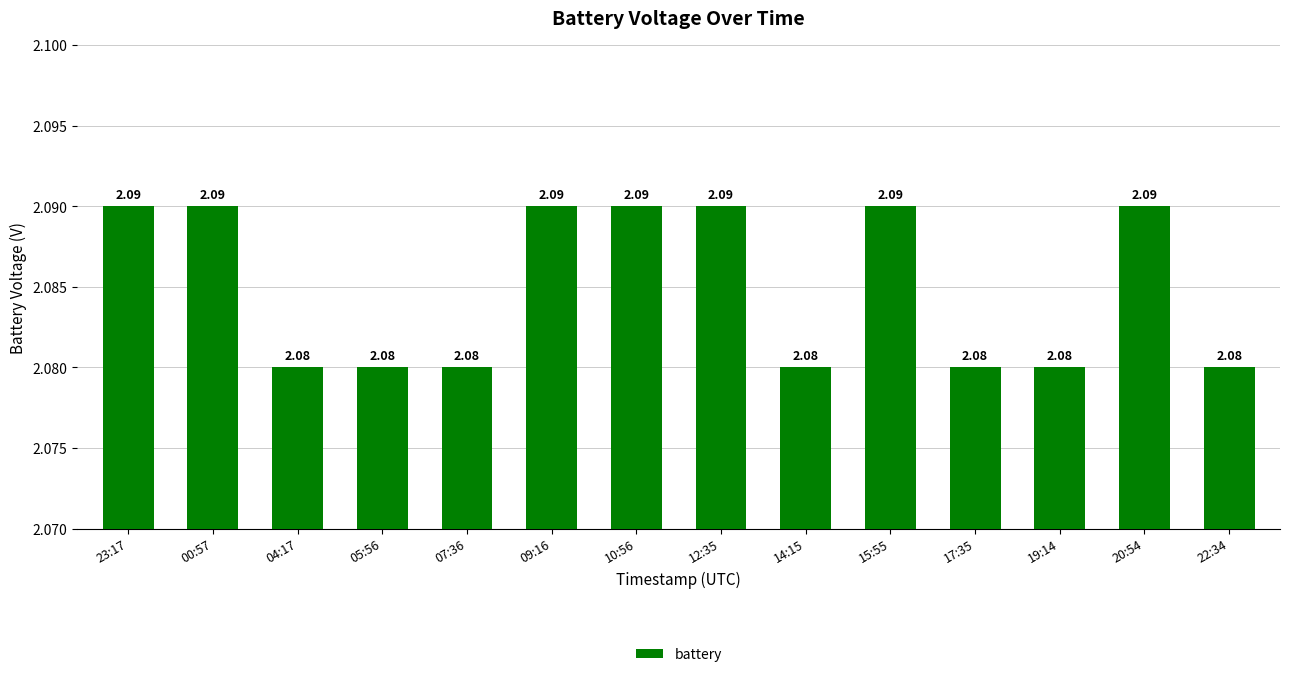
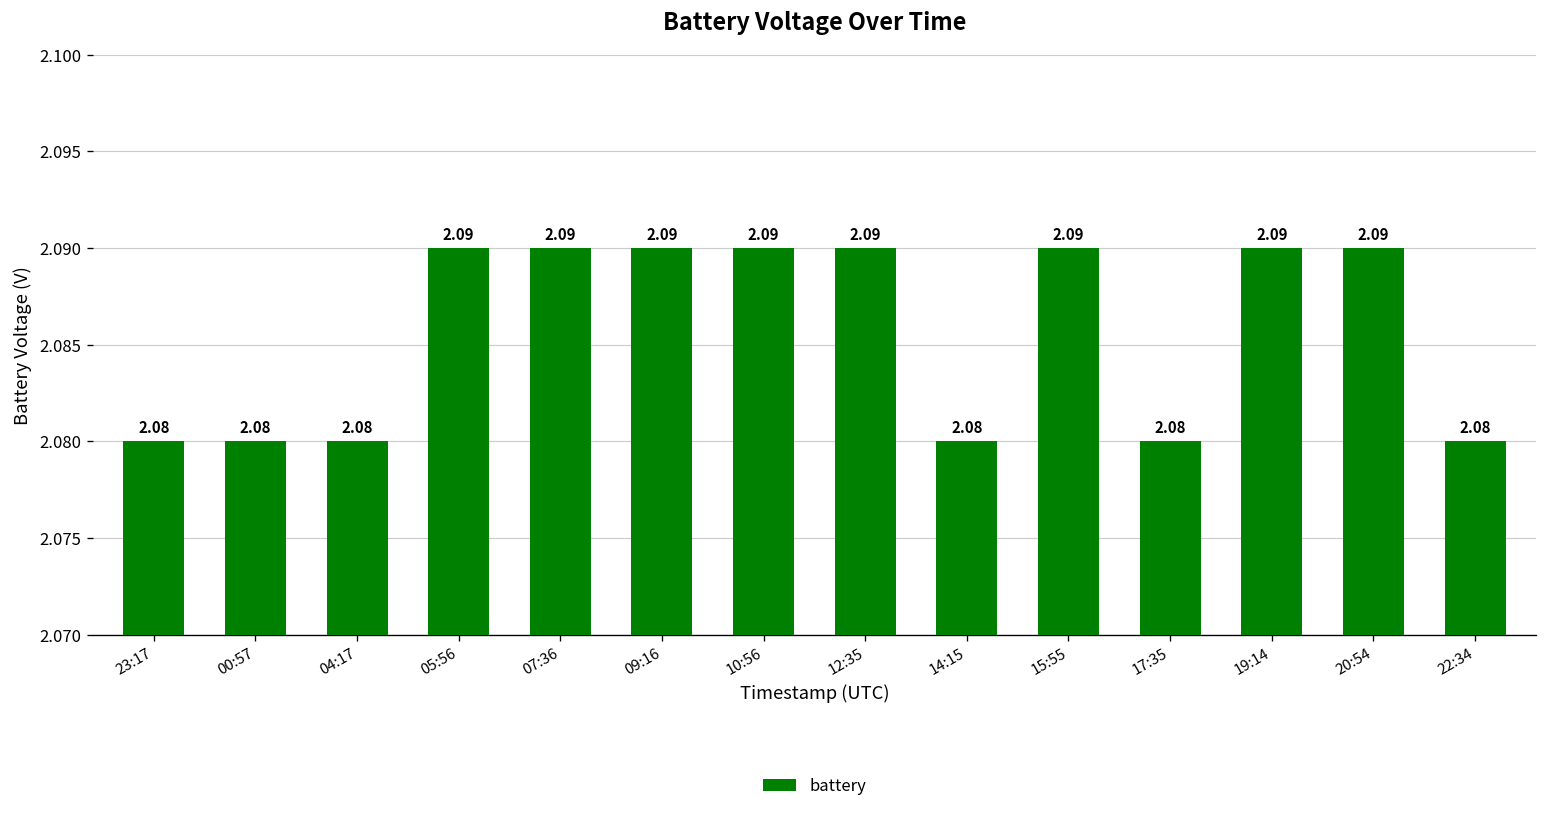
  {
-   "23:17": 2.09,
-   "00:57": 2.09,
+   "23:17": 2.08,
+   "00:57": 2.08,
    "04:17": 2.08,
-   "05:56": 2.08,
-   "07:36": 2.08,
+   "05:56": 2.09,
+   "07:36": 2.09,
    "09:16": 2.09,
    "10:56": 2.09,
    "12:35": 2.09,
    "14:15": 2.08,
    "15:55": 2.09,
    "17:35": 2.08,
-   "19:14": 2.08,
+   "19:14": 2.09,
    "20:54": 2.09,
    "22:34": 2.08
  }
